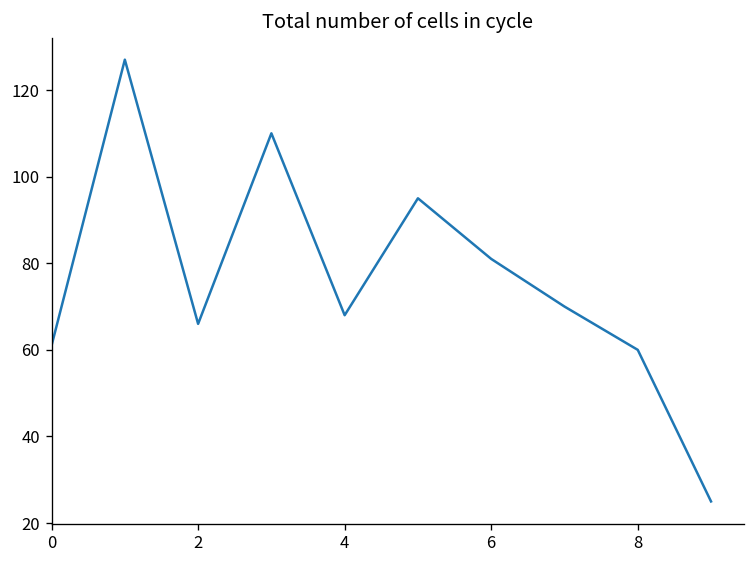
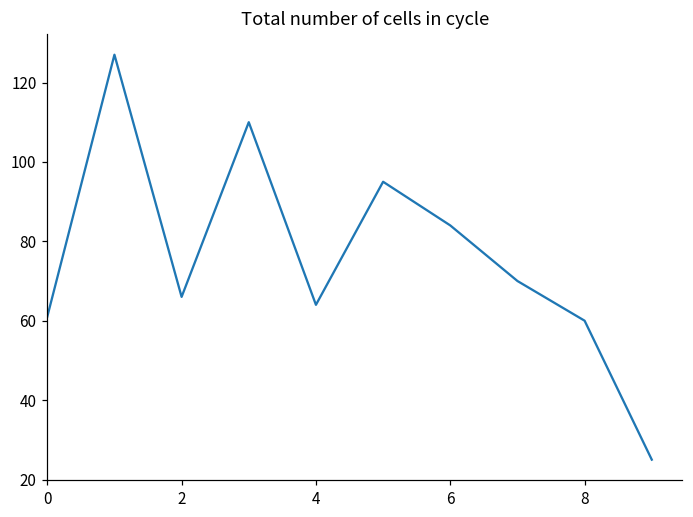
  {
    "0": 61,
    "2": 66,
-   "4": 68,
-   "6": 81,
+   "4": 64,
+   "6": 84,
    "8": 60
  }
